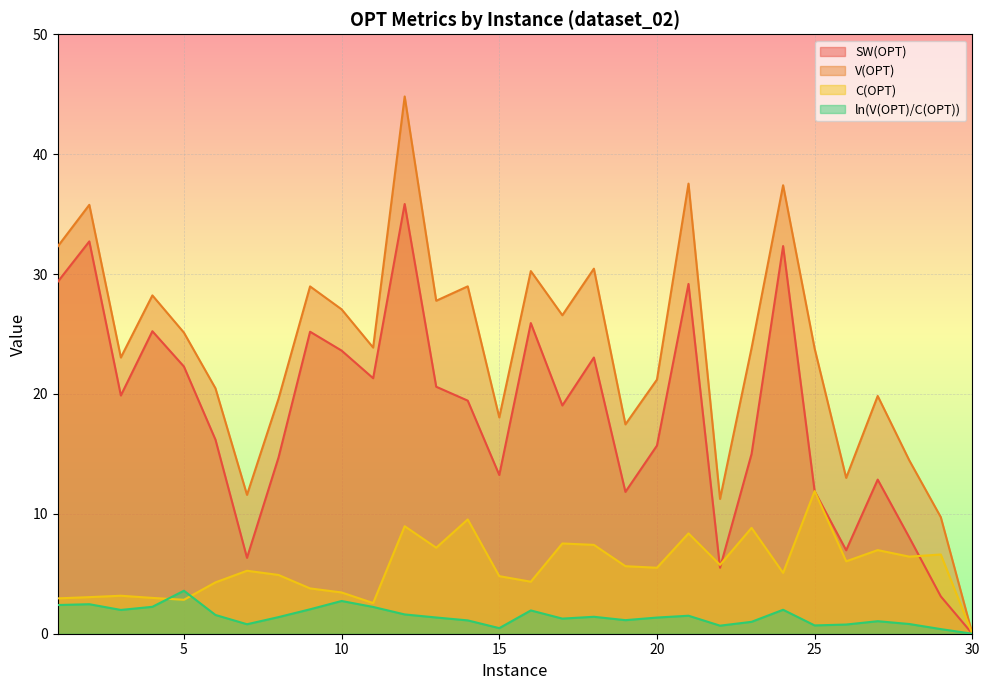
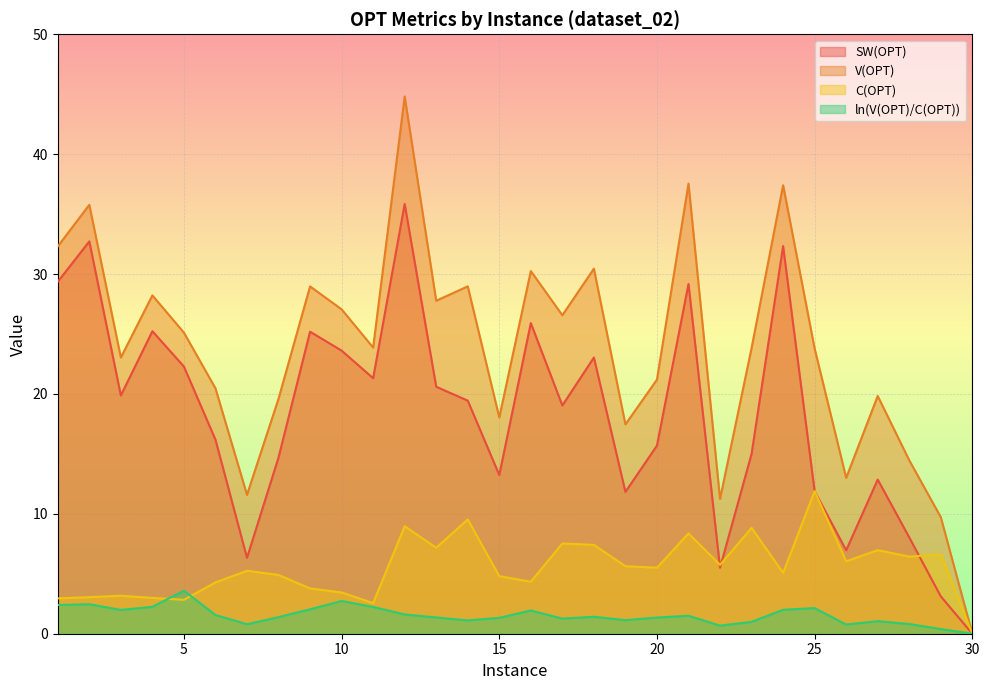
  {
    "ln(V(OPT)/C(OPT))": {
      "5": 3.6,
      "10": 2.7,
-     "15": 0.5,
+     "15": 1.3,
      "20": 1.3,
-     "25": 0.7
+     "25": 2.1
    }
  }
